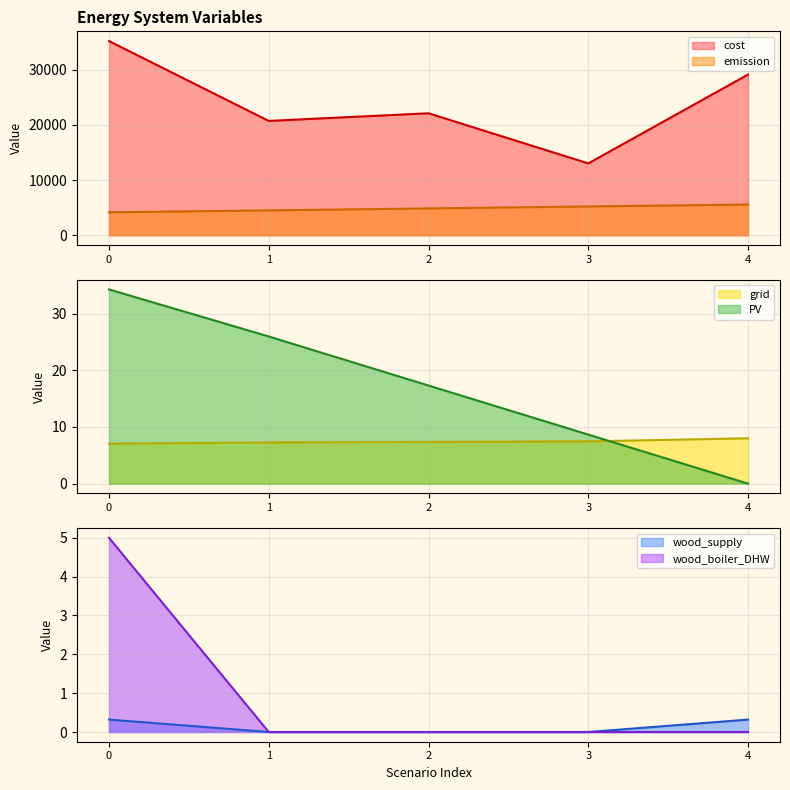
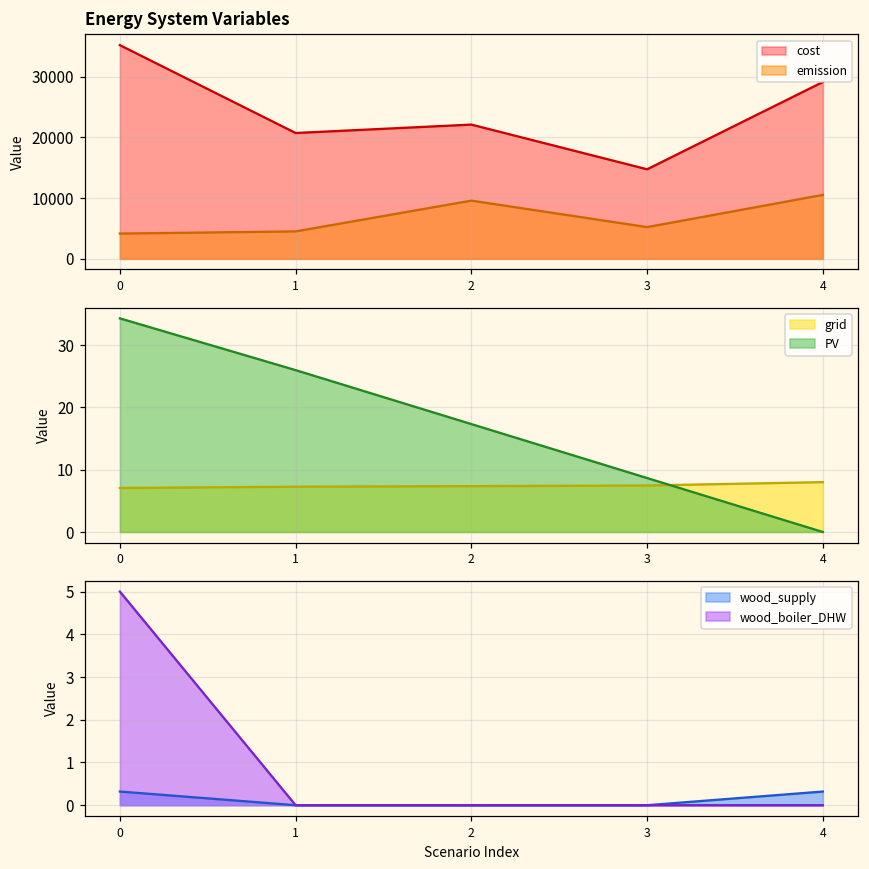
  {
    "Energy System Variables": {
      "cost": {
        "0": 35000,
        "1": 21000,
        "2": 22000,
-       "3": 13000,
+       "3": 15000,
        "4": 29000
      },
      "emission": {
        "0": 4000,
        "1": 5000,
-       "2": 5000,
+       "2": 10000,
        "3": 5000,
-       "4": 6000
+       "4": 11000
      }
    }
  }
